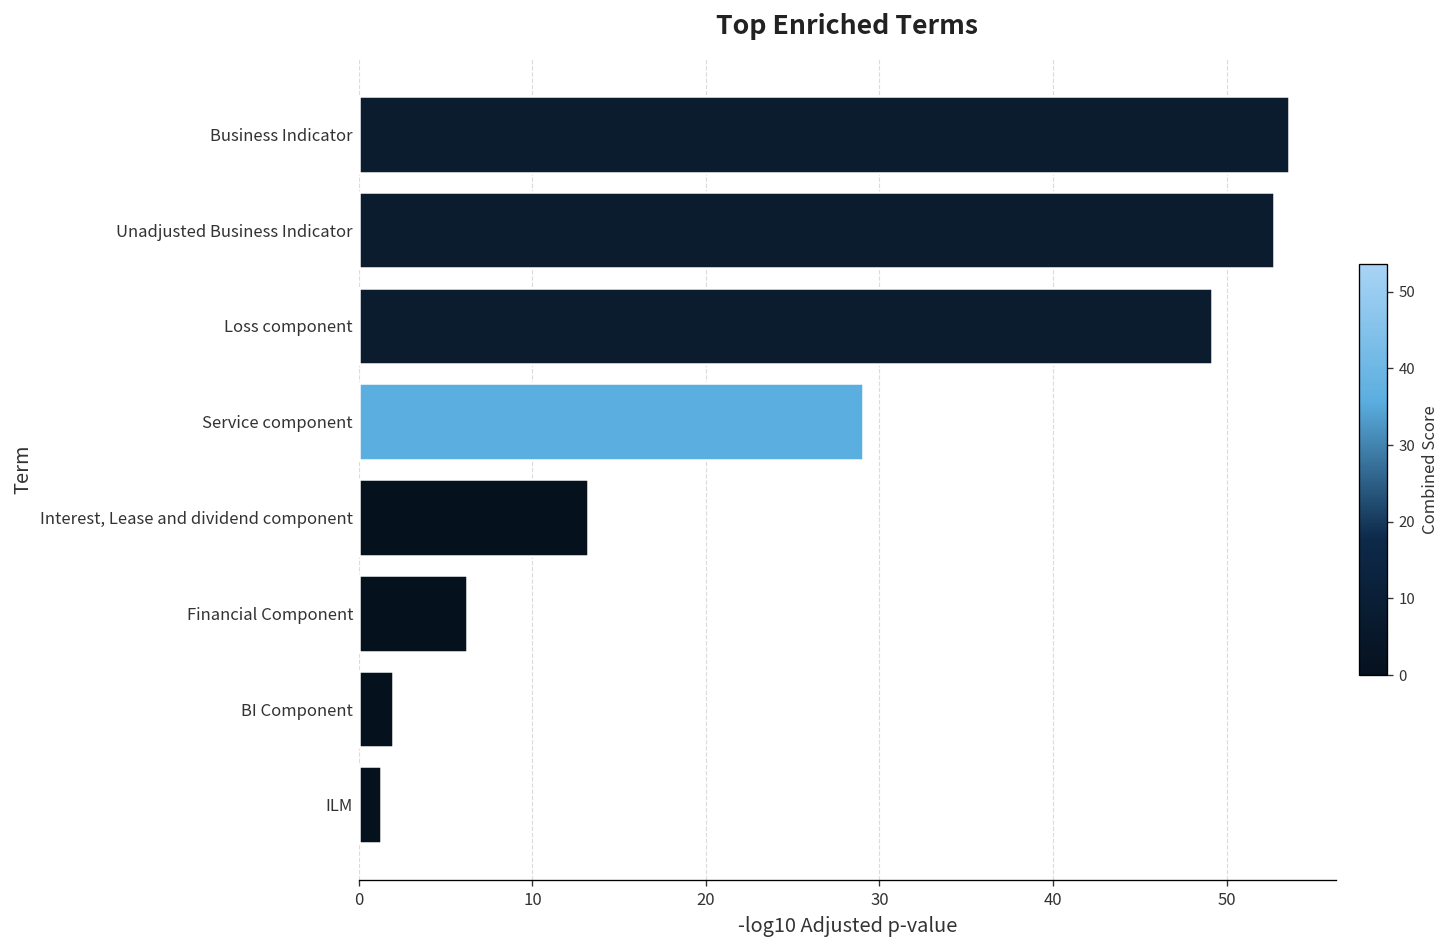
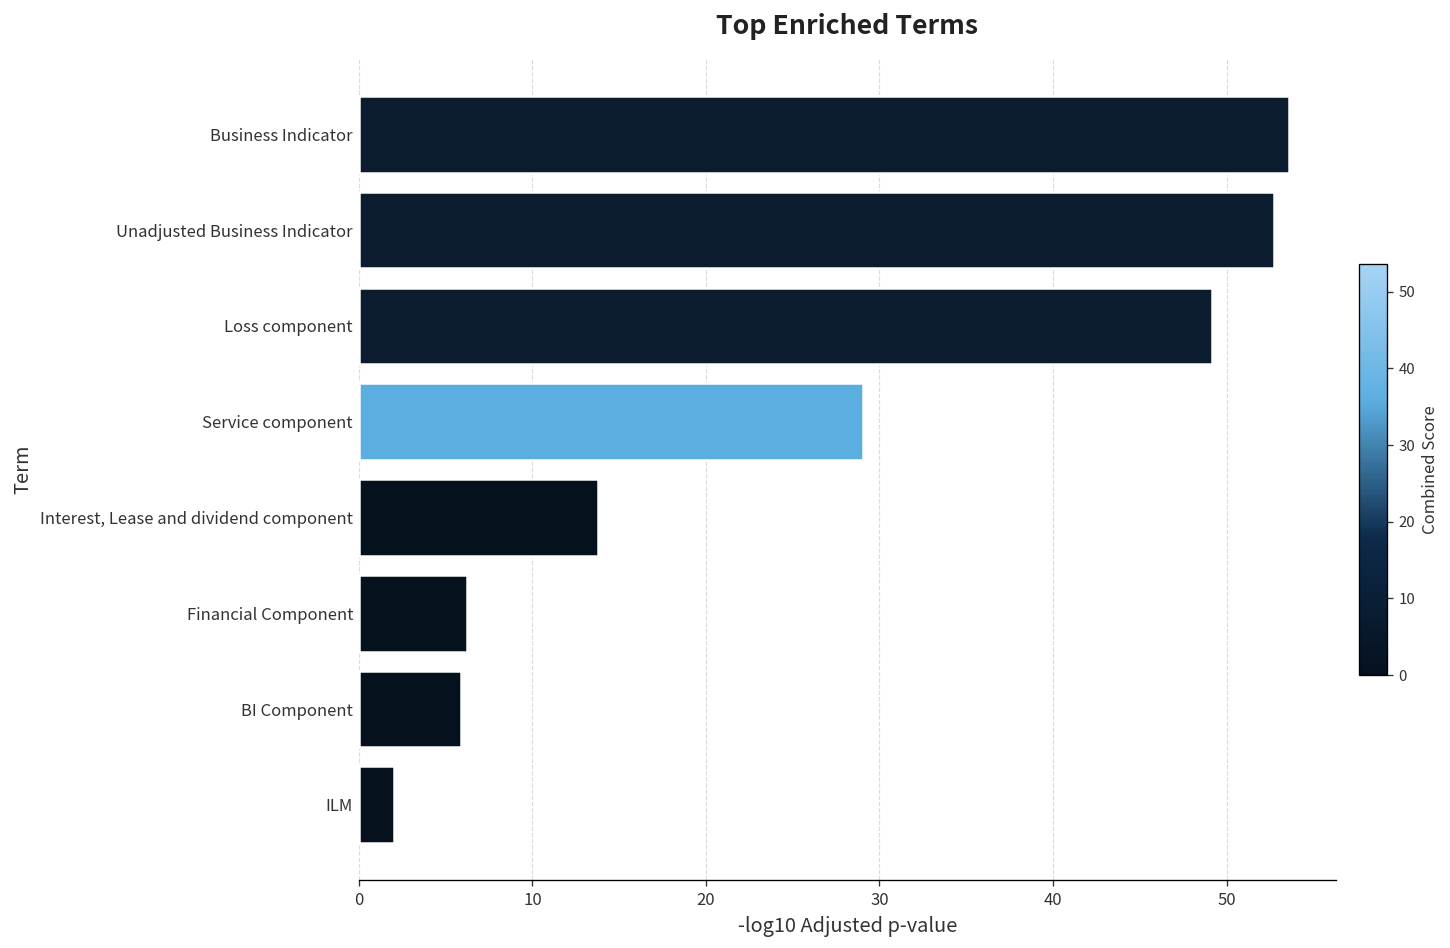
  {
    "Business Indicator": 53.6,
    "Unadjusted Business Indicator": 52.7,
    "Loss component": 49.2,
    "Service component": 29.1,
-   "Interest, Lease and dividend component": 13.2,
+   "Interest, Lease and dividend component": 13.8,
    "Financial Component": 6.3,
-   "BI Component": 2.0,
-   "ILM": 1.3
+   "BI Component": 5.9,
+   "ILM": 2.0
  }
